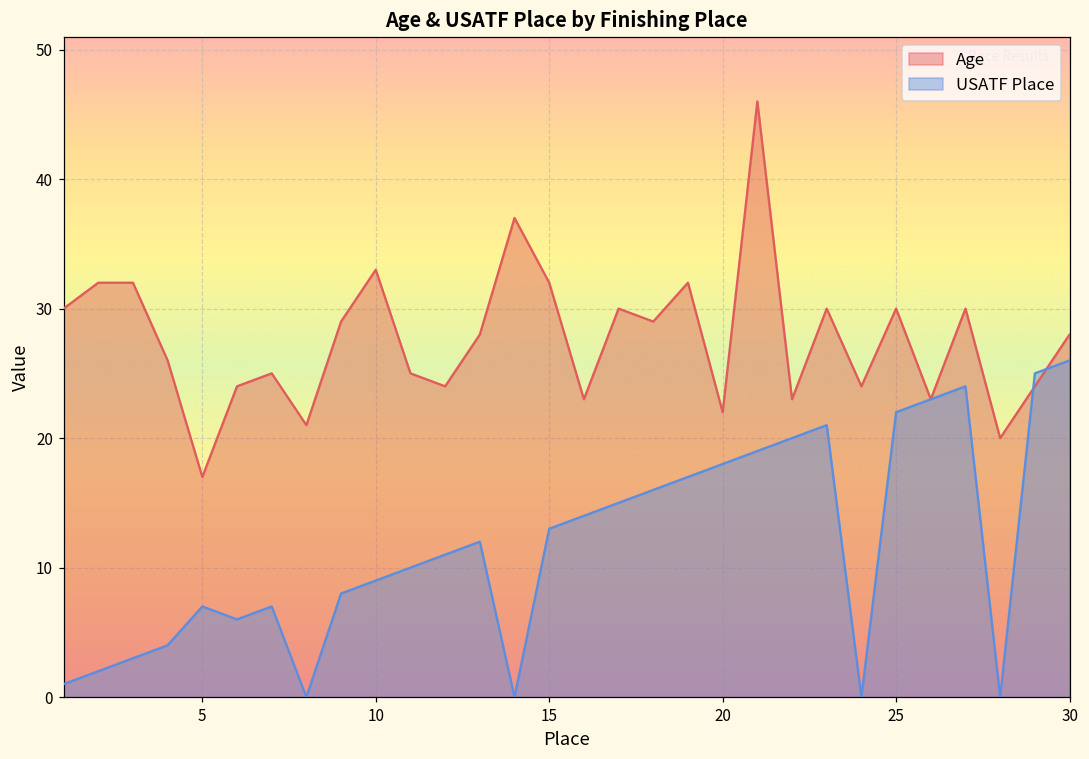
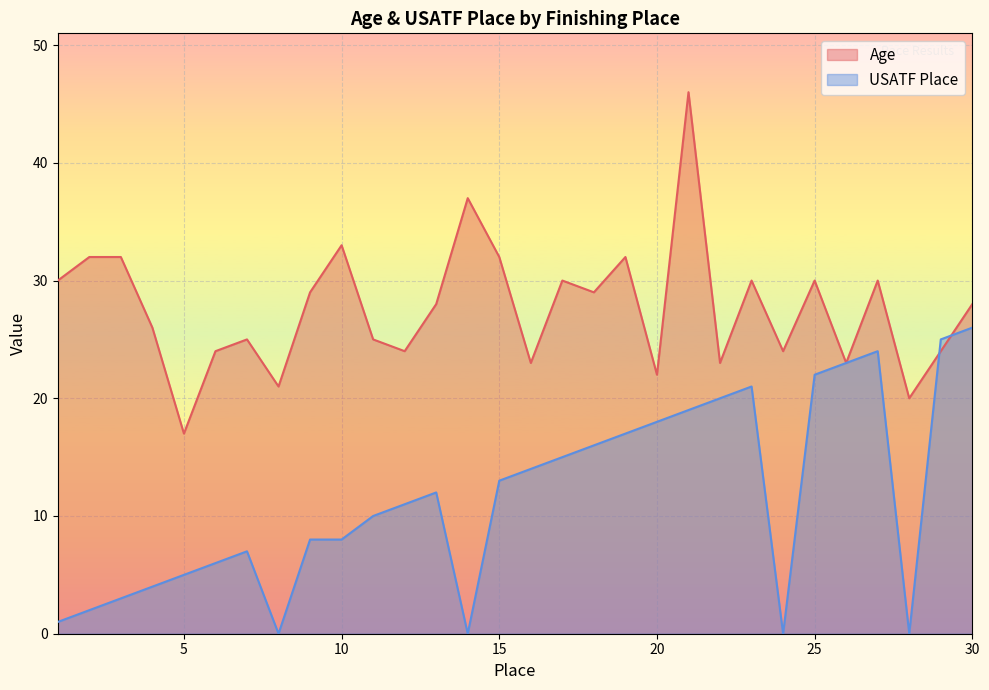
  {
    "Age": {
      "5": 17,
      "10": 33,
      "15": 32,
      "20": 22,
      "25": 30,
      "30": 28
    },
    "USATF Place": {
-     "5": 7,
-     "10": 9,
+     "5": 5,
+     "10": 8,
      "15": 13,
      "20": 18,
      "25": 22,
      "30": 26
    }
  }
